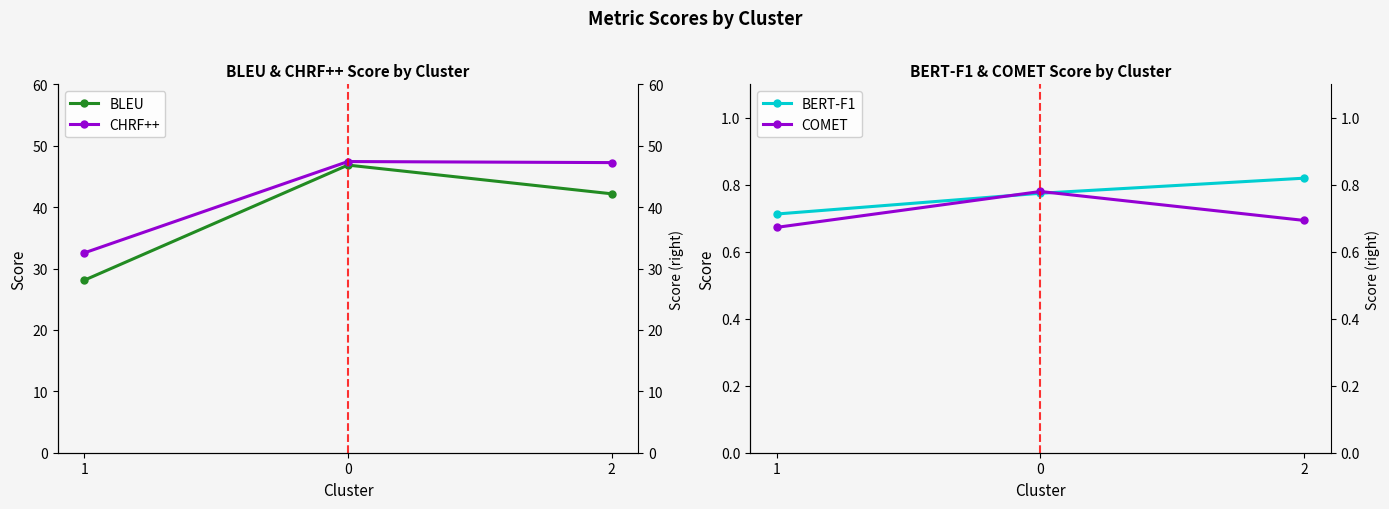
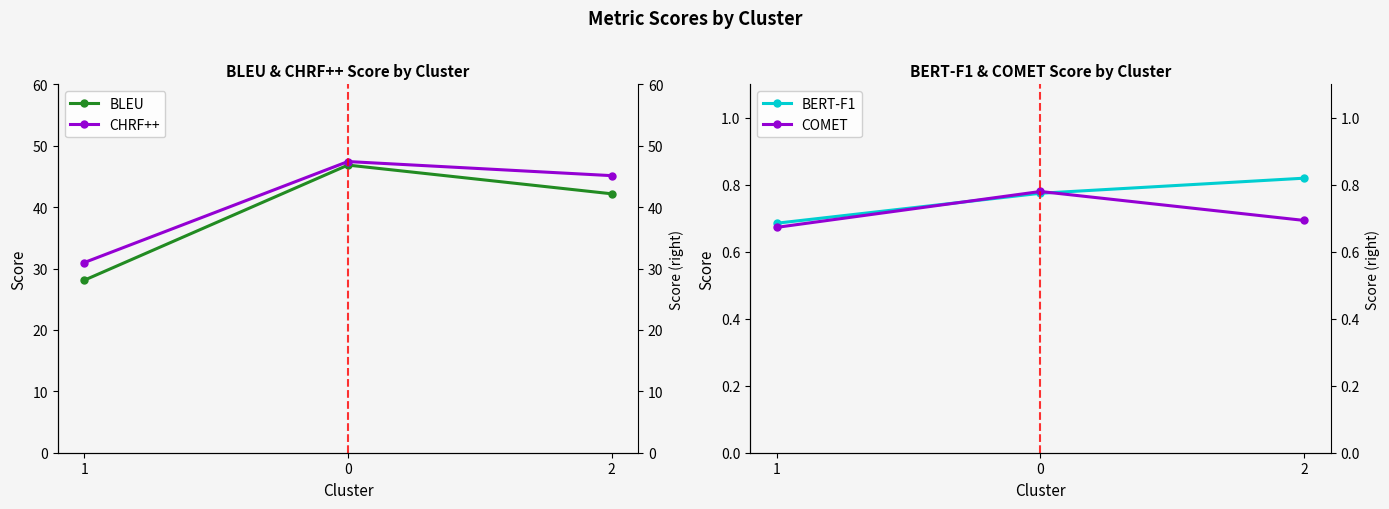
  {
    "BLEU & CHRF++ Score by Cluster": {
      "BLEU": {
        "1": 28,
        "0": 47,
        "2": 42
      },
      "CHRF++": {
-       "1": 33,
+       "1": 31,
        "0": 47,
-       "2": 47
+       "2": 45
      }
    },
    "BERT-F1 & COMET Score by Cluster": {
      "BERT-F1": {
-       "1": 0.71,
+       "1": 0.69,
        "2": 0.82
      },
      "COMET": {
        "1": 0.67,
        "2": 0.69
      }
    }
  }
